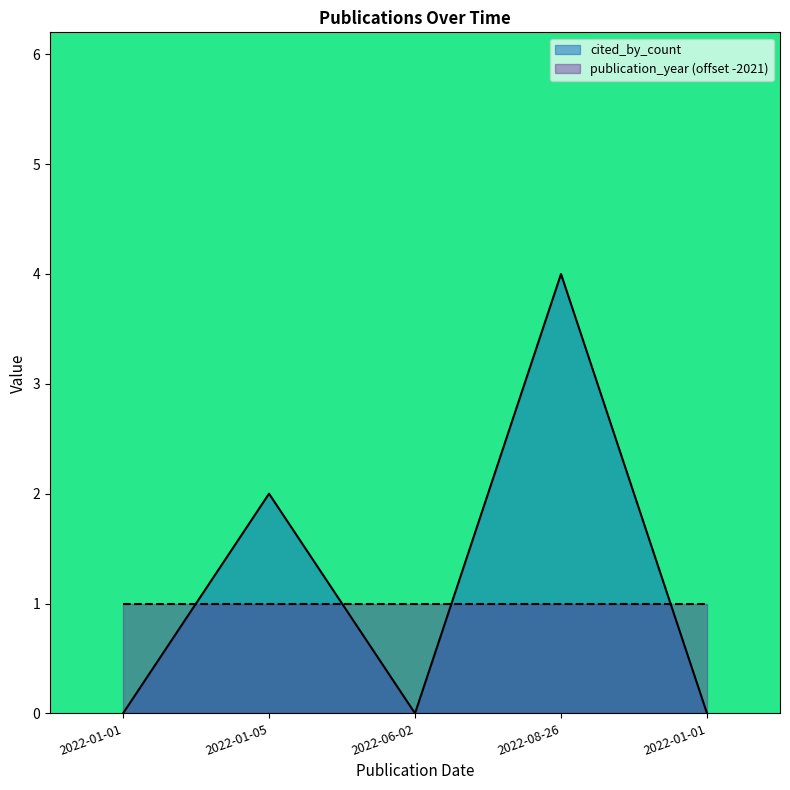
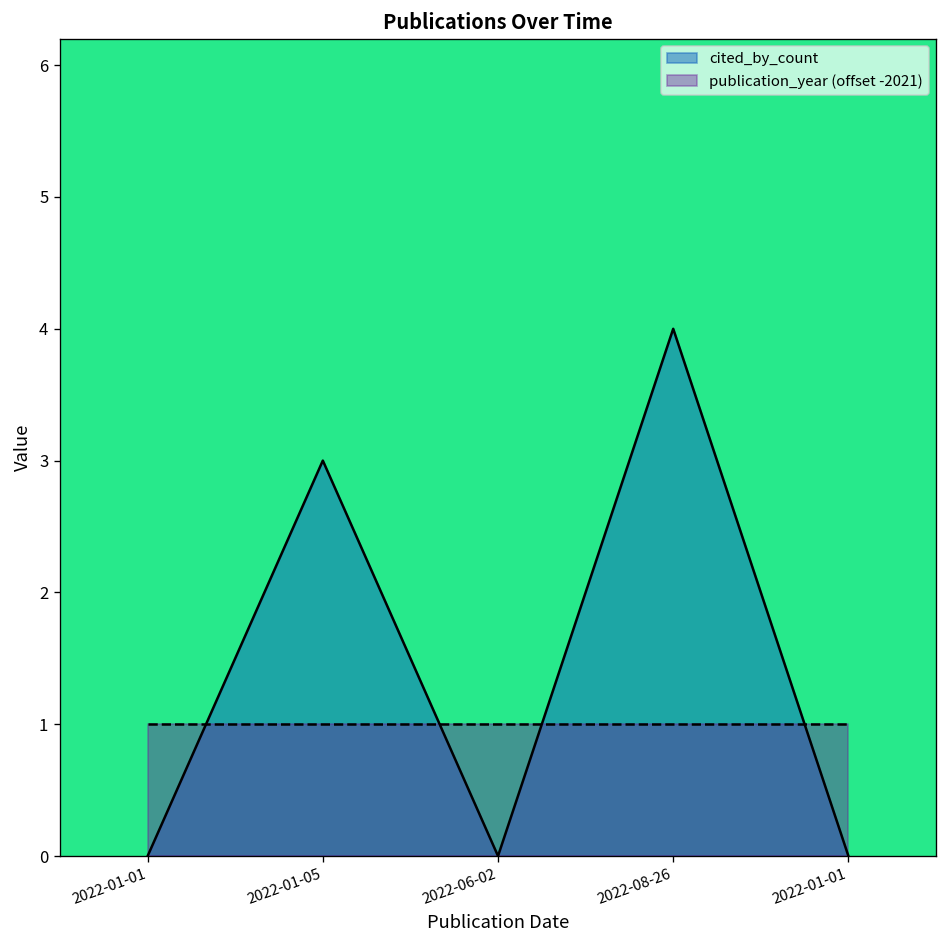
  {
    "cited_by_count": {
-     "2022-01-05": 2,
+     "2022-01-05": 3,
      "2022-06-02": 0,
      "2022-08-26": 4
    },
    "publication_year (offset -2021)": {
      "2022-01-05": 1,
      "2022-06-02": 1,
      "2022-08-26": 1
    }
  }
